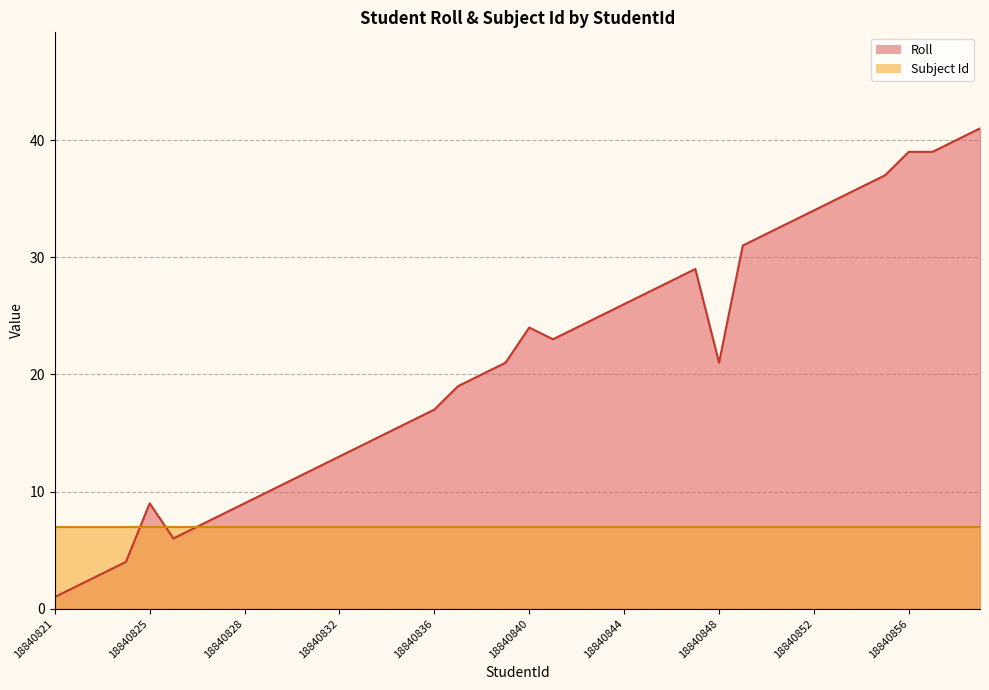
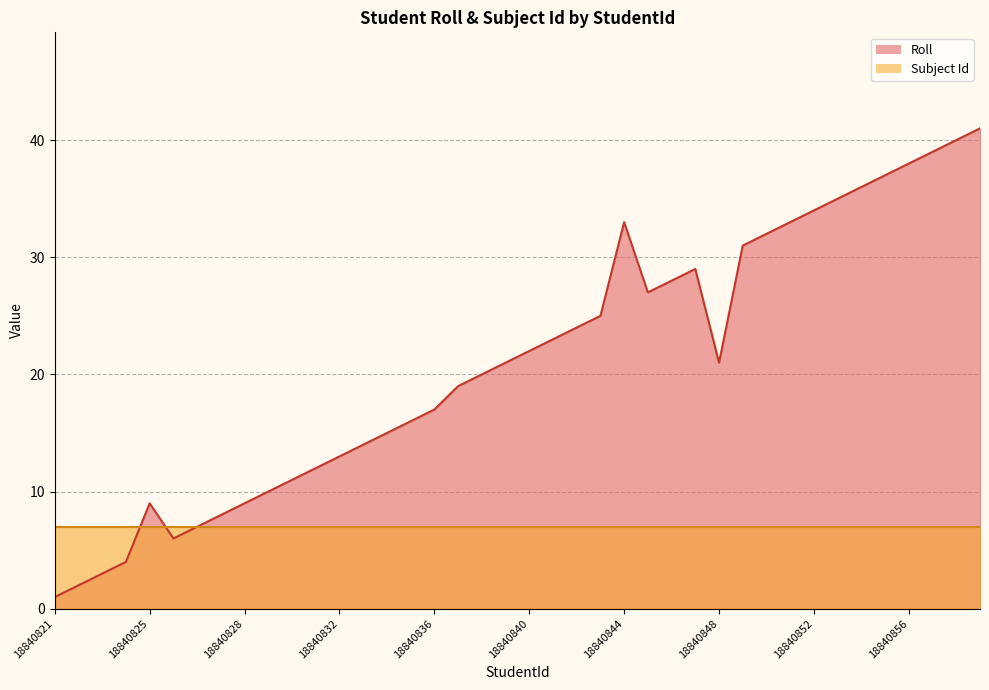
  {
    "Roll": {
      "18840821": 1,
      "18840825": 9,
      "18840828": 9,
      "18840832": 13,
      "18840836": 17,
-     "18840840": 24,
-     "18840844": 26,
+     "18840840": 22,
+     "18840844": 33,
      "18840848": 21,
      "18840852": 34,
-     "18840856": 39
+     "18840856": 38
    },
    "Subject Id": {
      "18840821": 7,
      "18840825": 7,
      "18840828": 7,
      "18840832": 7,
      "18840836": 7,
      "18840840": 7,
      "18840844": 7,
      "18840848": 7,
      "18840852": 7,
      "18840856": 7
    }
  }
